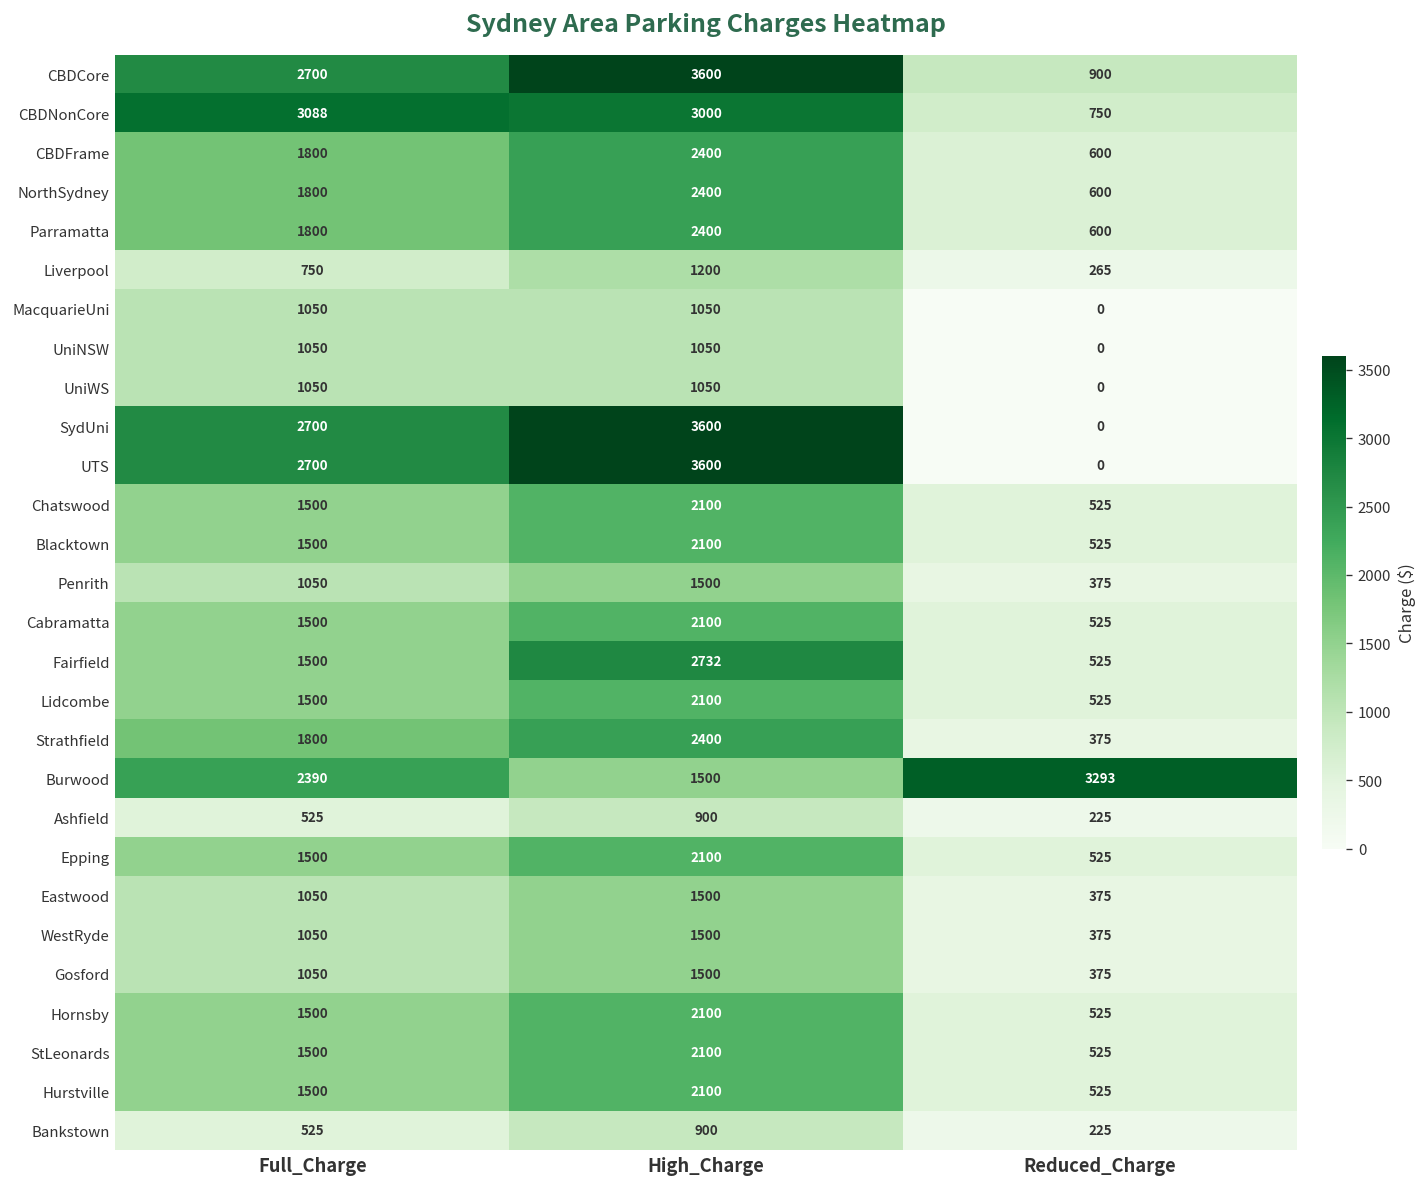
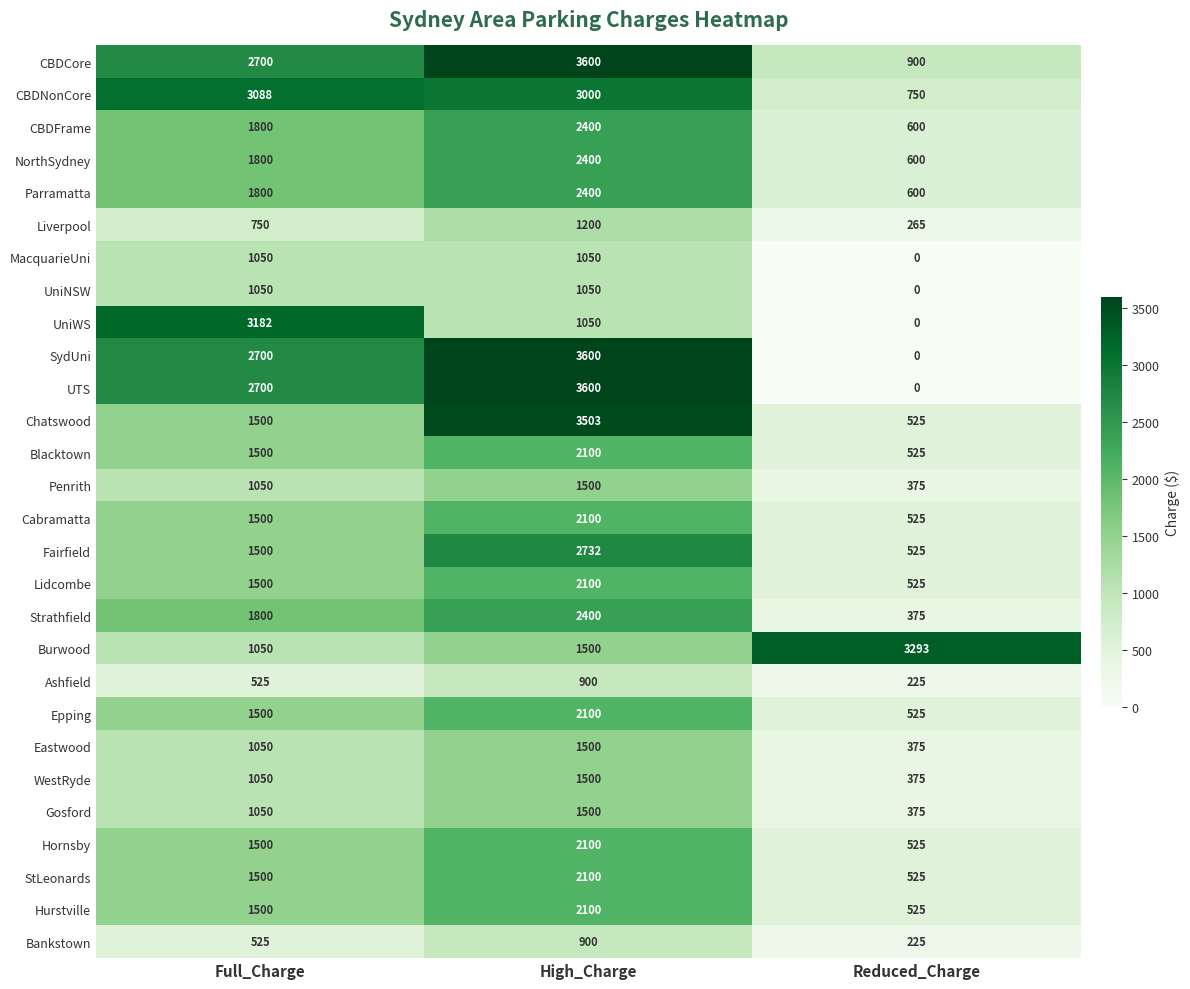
  {
    "CBDCore": {
      "Full_Charge": 2700,
      "High_Charge": 3600,
      "Reduced_Charge": 900
    },
    "CBDNonCore": {
      "Full_Charge": 3088,
      "High_Charge": 3000,
      "Reduced_Charge": 750
    },
    "CBDFrame": {
      "Full_Charge": 1800,
      "High_Charge": 2400,
      "Reduced_Charge": 600
    },
    "NorthSydney": {
      "Full_Charge": 1800,
      "High_Charge": 2400,
      "Reduced_Charge": 600
    },
    "Parramatta": {
      "Full_Charge": 1800,
      "High_Charge": 2400,
      "Reduced_Charge": 600
    },
    "Liverpool": {
      "Full_Charge": 750,
      "High_Charge": 1200,
      "Reduced_Charge": 265
    },
    "MacquarieUni": {
      "Full_Charge": 1050,
      "High_Charge": 1050,
      "Reduced_Charge": 0
    },
    "UniNSW": {
      "Full_Charge": 1050,
      "High_Charge": 1050,
      "Reduced_Charge": 0
    },
    "UniWS": {
-     "Full_Charge": 1050,
+     "Full_Charge": 3182,
      "High_Charge": 1050,
      "Reduced_Charge": 0
    },
    "SydUni": {
      "Full_Charge": 2700,
      "High_Charge": 3600,
      "Reduced_Charge": 0
    },
    "UTS": {
      "Full_Charge": 2700,
      "High_Charge": 3600,
      "Reduced_Charge": 0
    },
    "Chatswood": {
      "Full_Charge": 1500,
-     "High_Charge": 2100,
+     "High_Charge": 3503,
      "Reduced_Charge": 525
    },
    "Blacktown": {
      "Full_Charge": 1500,
      "High_Charge": 2100,
      "Reduced_Charge": 525
    },
    "Penrith": {
      "Full_Charge": 1050,
      "High_Charge": 1500,
      "Reduced_Charge": 375
    },
    "Cabramatta": {
      "Full_Charge": 1500,
      "High_Charge": 2100,
      "Reduced_Charge": 525
    },
    "Fairfield": {
      "Full_Charge": 1500,
      "High_Charge": 2732,
      "Reduced_Charge": 525
    },
    "Lidcombe": {
      "Full_Charge": 1500,
      "High_Charge": 2100,
      "Reduced_Charge": 525
    },
    "Strathfield": {
      "Full_Charge": 1800,
      "High_Charge": 2400,
      "Reduced_Charge": 375
    },
    "Burwood": {
-     "Full_Charge": 2390,
+     "Full_Charge": 1050,
      "High_Charge": 1500,
      "Reduced_Charge": 3293
    },
    "Ashfield": {
      "Full_Charge": 525,
      "High_Charge": 900,
      "Reduced_Charge": 225
    },
    "Epping": {
      "Full_Charge": 1500,
      "High_Charge": 2100,
      "Reduced_Charge": 525
    },
    "Eastwood": {
      "Full_Charge": 1050,
      "High_Charge": 1500,
      "Reduced_Charge": 375
    },
    "WestRyde": {
      "Full_Charge": 1050,
      "High_Charge": 1500,
      "Reduced_Charge": 375
    },
    "Gosford": {
      "Full_Charge": 1050,
      "High_Charge": 1500,
      "Reduced_Charge": 375
    },
    "Hornsby": {
      "Full_Charge": 1500,
      "High_Charge": 2100,
      "Reduced_Charge": 525
    },
    "StLeonards": {
      "Full_Charge": 1500,
      "High_Charge": 2100,
      "Reduced_Charge": 525
    },
    "Hurstville": {
      "Full_Charge": 1500,
      "High_Charge": 2100,
      "Reduced_Charge": 525
    },
    "Bankstown": {
      "Full_Charge": 525,
      "High_Charge": 900,
      "Reduced_Charge": 225
    }
  }
